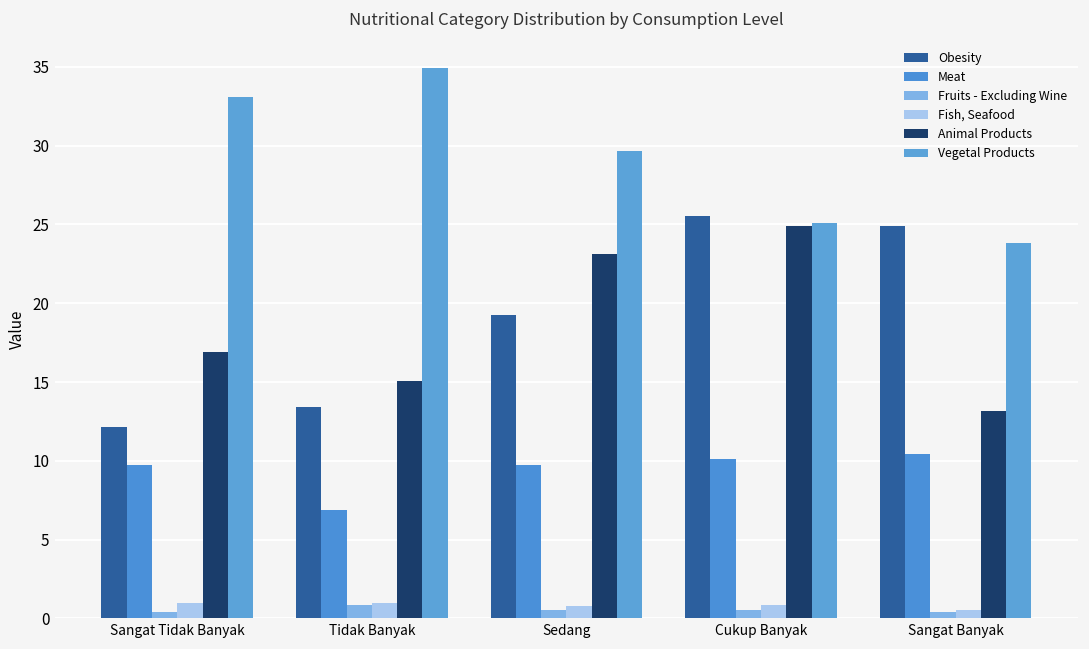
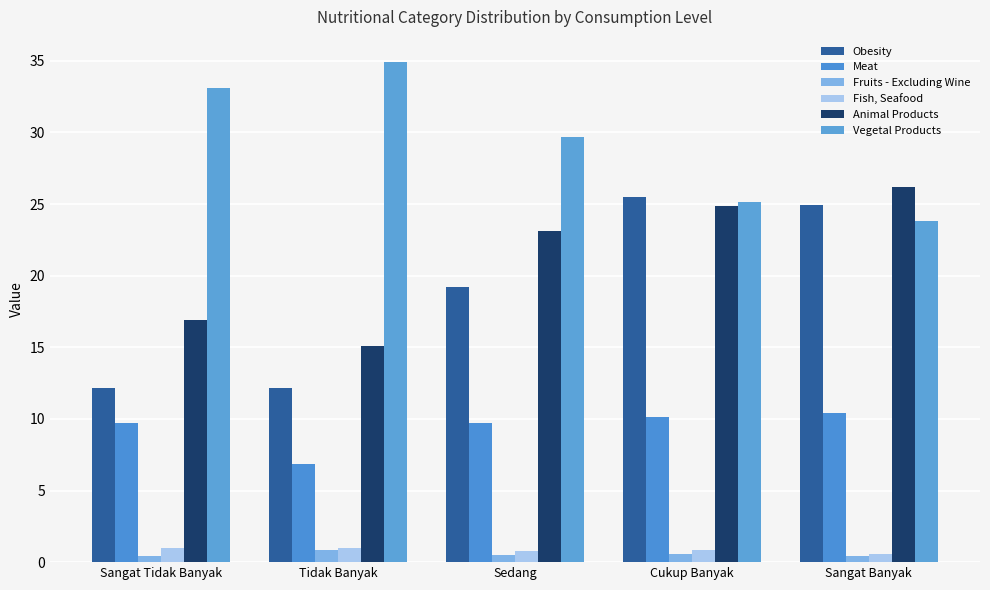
  {
    "Obesity": {
      "Sangat Tidak Banyak": 12.2,
-     "Tidak Banyak": 13.4,
+     "Tidak Banyak": 12.1,
      "Sedang": 19.2,
      "Cukup Banyak": 25.5,
      "Sangat Banyak": 24.9
    },
    "Animal Products": {
      "Sangat Tidak Banyak": 16.9,
      "Tidak Banyak": 15.1,
      "Sedang": 23.1,
      "Cukup Banyak": 24.9,
-     "Sangat Banyak": 13.1
+     "Sangat Banyak": 26.2
    }
  }
